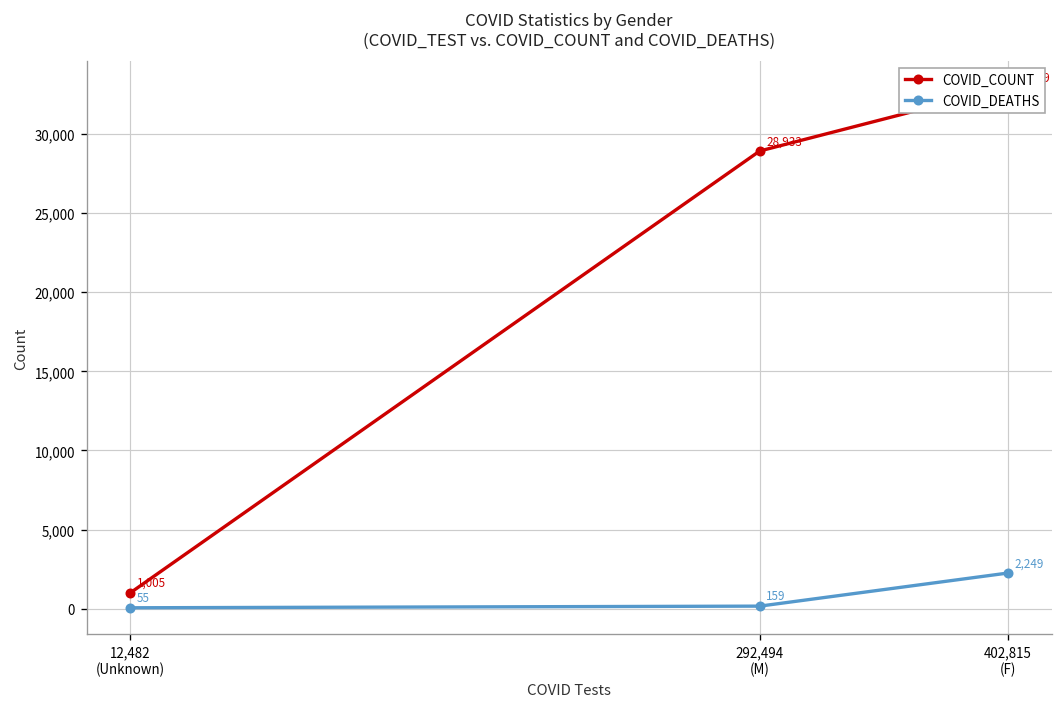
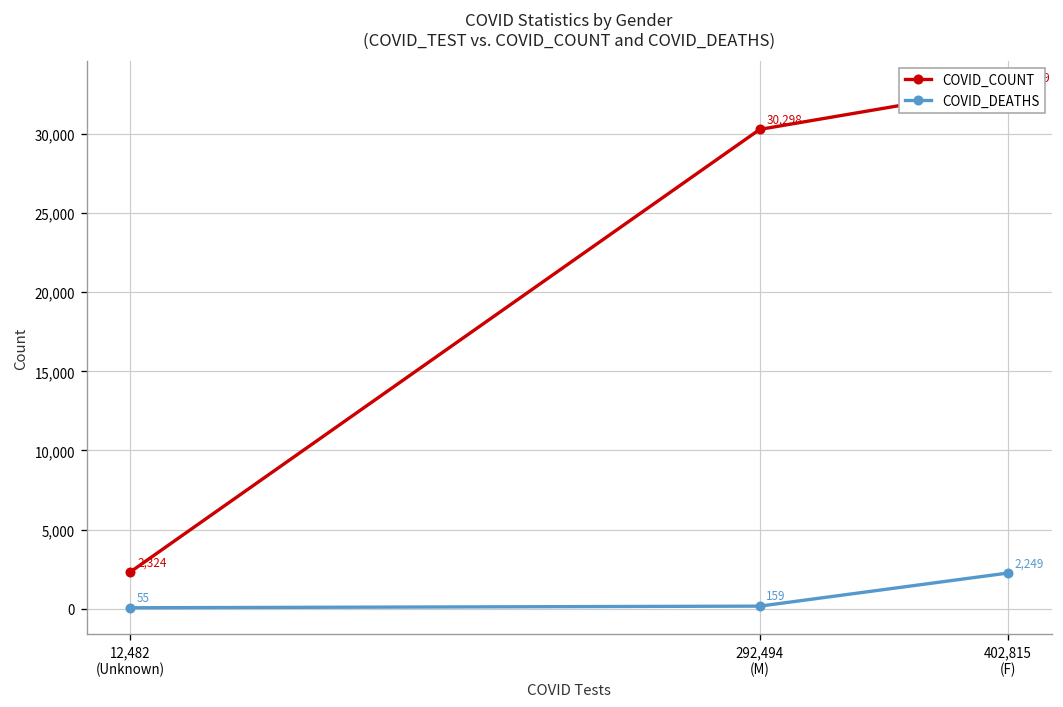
  {
    "COVID_COUNT": {
-     "12,482 (Unknown)": "1,005",
-     "292,494 (M)": "28,933"
+     "12,482 (Unknown)": "2,324",
+     "292,494 (M)": "30,298"
    },
    "COVID_DEATHS": {
      "12,482 (Unknown)": "55",
      "292,494 (M)": "159",
      "402,815 (F)": "2,249"
    }
  }
